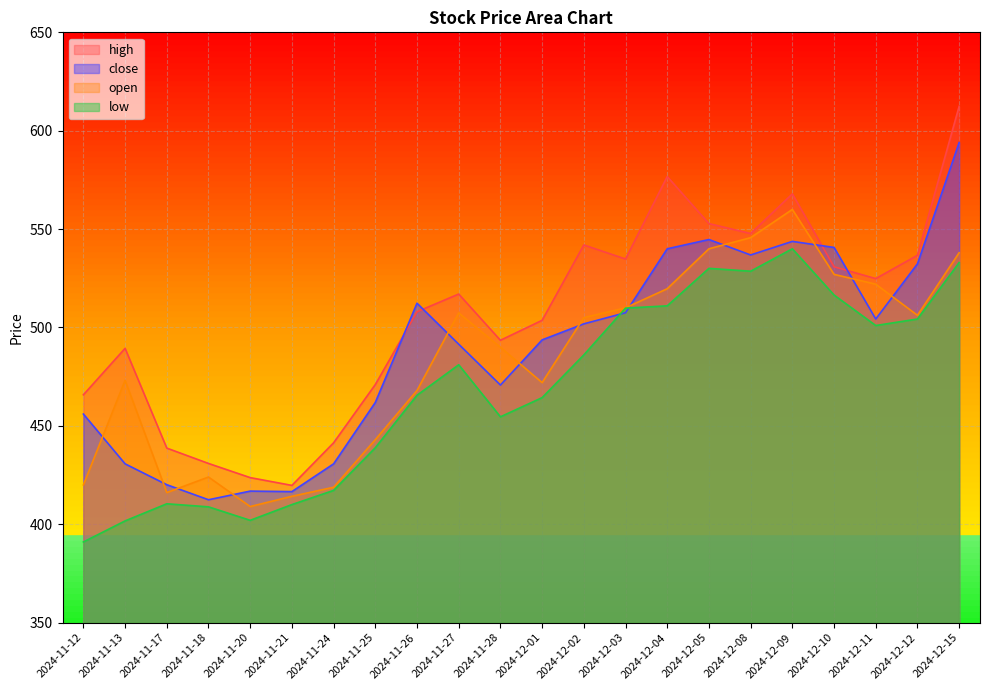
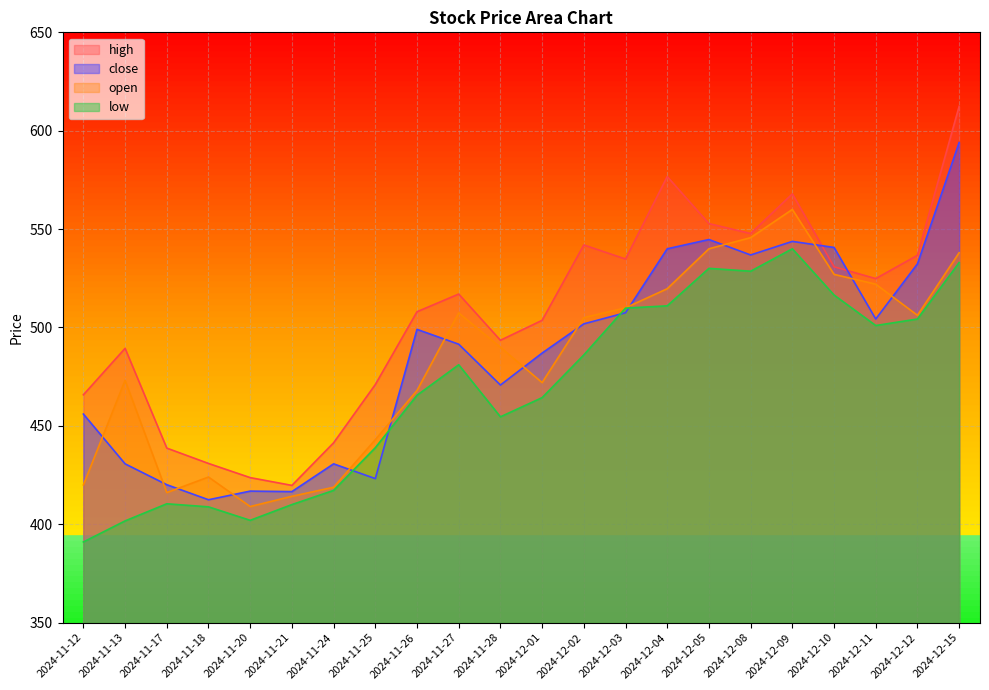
  {
    "close": {
      "2024-11-12": 456,
      "2024-11-13": 431,
      "2024-11-17": 420,
      "2024-11-18": 412,
      "2024-11-20": 417,
      "2024-11-21": 417,
      "2024-11-24": 431,
-     "2024-11-25": 462,
-     "2024-11-26": 512,
+     "2024-11-25": 423,
+     "2024-11-26": 499,
      "2024-11-27": 492,
      "2024-11-28": 471,
-     "2024-12-01": 494,
+     "2024-12-01": 487,
      "2024-12-02": 502,
      "2024-12-03": 508,
      "2024-12-04": 540,
      "2024-12-05": 545,
      "2024-12-08": 537,
      "2024-12-09": 544,
      "2024-12-10": 541,
      "2024-12-11": 504,
      "2024-12-12": 532,
      "2024-12-15": 594
    },
    "low": {
      "2024-11-12": 391,
      "2024-11-13": 402,
      "2024-11-17": 410,
      "2024-11-18": 409,
      "2024-11-20": 402,
      "2024-11-21": 410,
      "2024-11-24": 417,
      "2024-11-25": 439,
      "2024-11-26": 466,
      "2024-11-27": 481,
      "2024-11-28": 455,
      "2024-12-01": 464,
      "2024-12-02": 486,
      "2024-12-04": 511,
      "2024-12-05": 530,
      "2024-12-08": 529,
      "2024-12-09": 540,
      "2024-12-10": 517,
      "2024-12-11": 501,
      "2024-12-12": 504,
      "2024-12-15": 533
    }
  }
